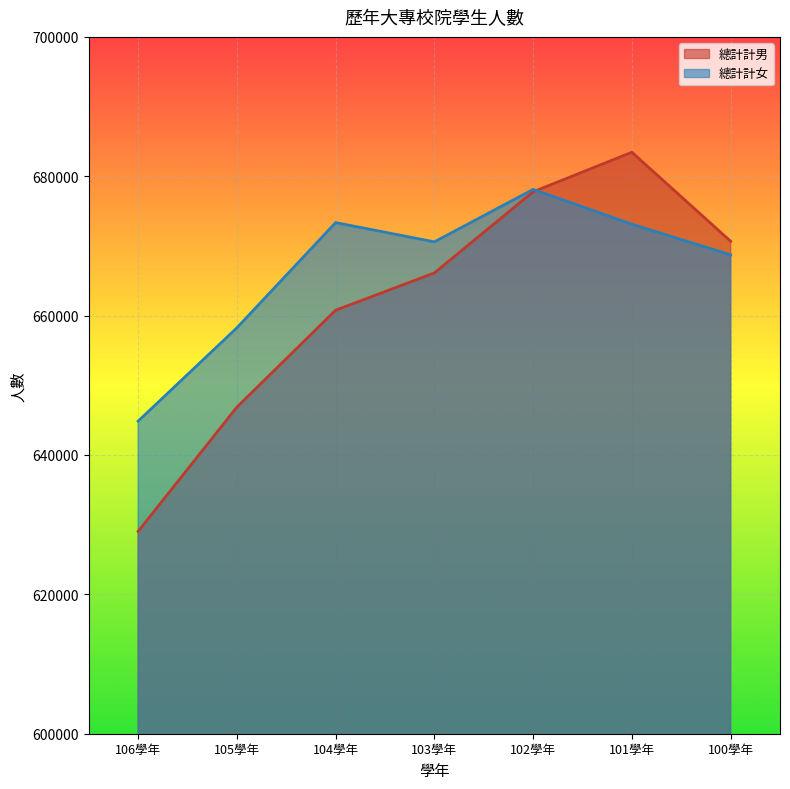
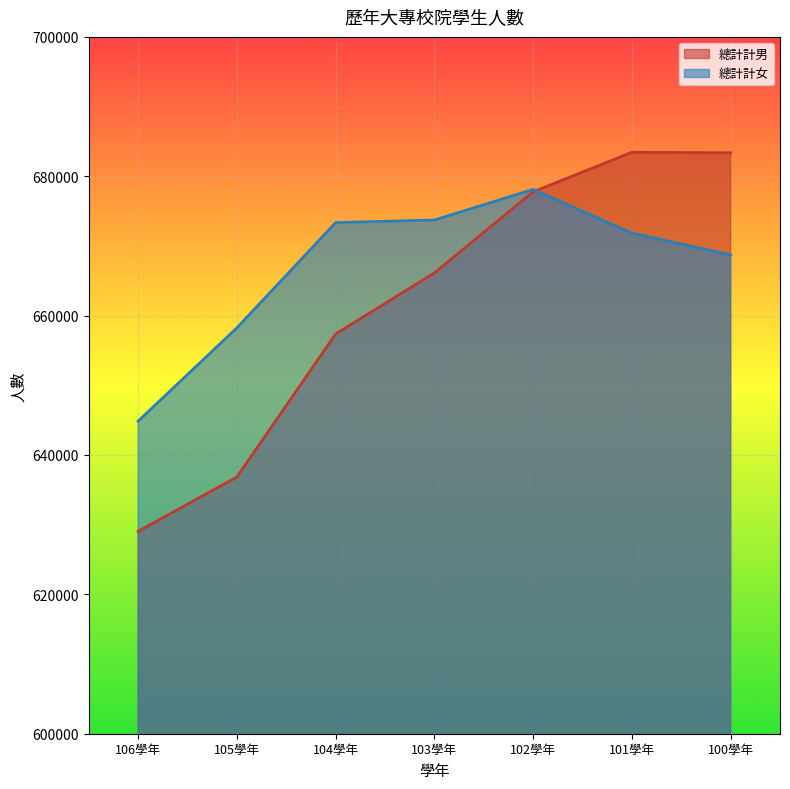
  {
    "總計計男": {
      "106學年": 629000,
-     "105學年": 647000,
-     "104學年": 661000,
+     "105學年": 637000,
+     "104學年": 657000,
      "103學年": 666000,
      "101學年": 683000,
-     "100學年": 671000
+     "100學年": 683000
    },
    "總計計女": {
      "106學年": 645000,
      "105學年": 658000,
      "104學年": 673000,
-     "103學年": 671000,
-     "101學年": 673000,
+     "103學年": 674000,
+     "101學年": 672000,
      "100學年": 669000
    }
  }
